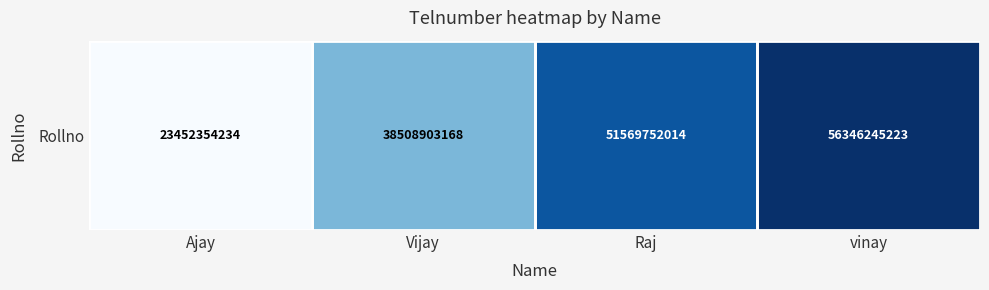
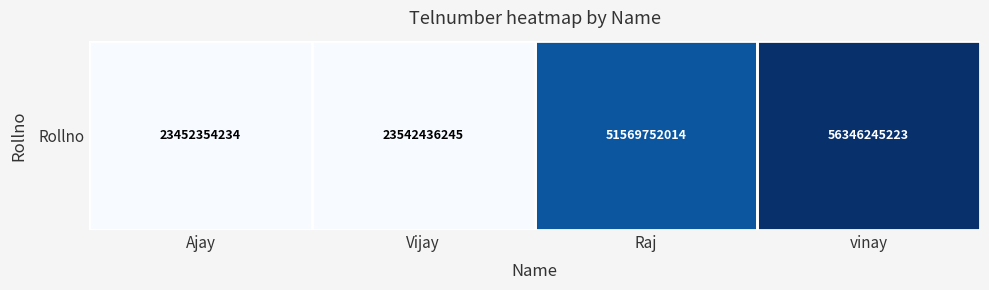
  {
    "Rollno": {
      "Ajay": 23452354234,
-     "Vijay": 38508903168,
+     "Vijay": 23542436245,
      "Raj": 51569752014,
      "vinay": 56346245223
    }
  }
